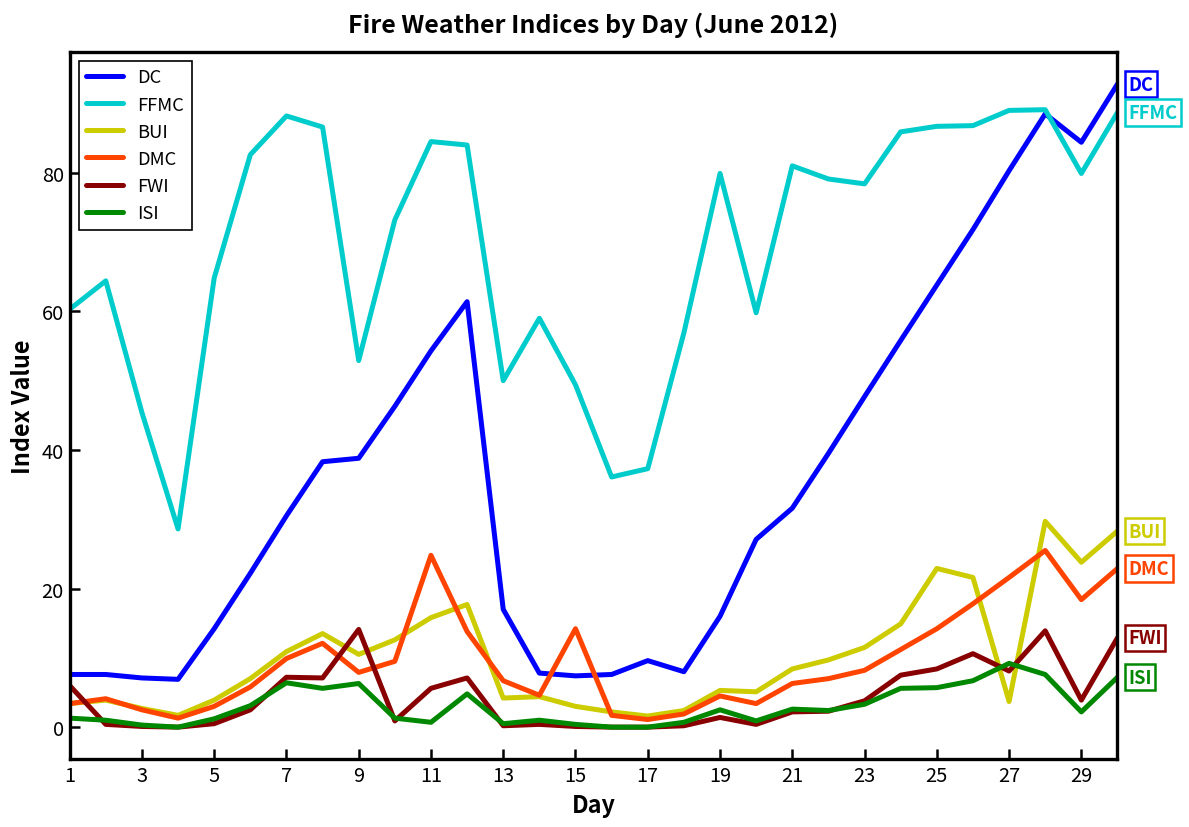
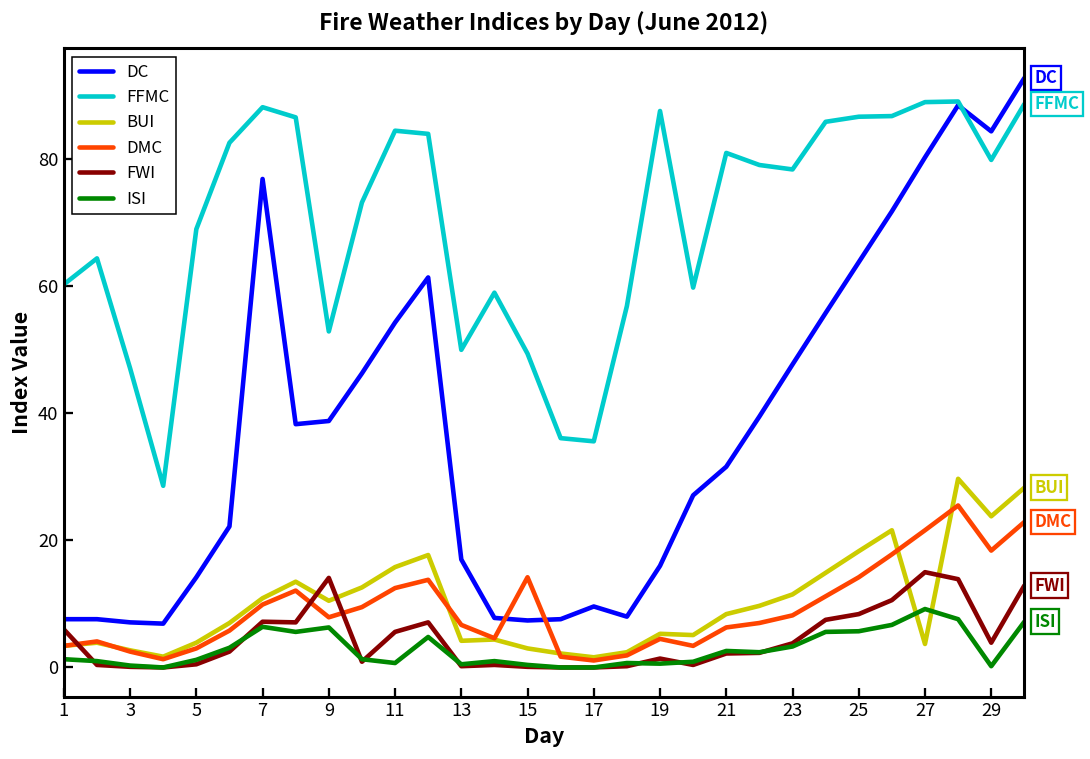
  {
    "DC": {
      "1": 8,
      "3": 7,
      "5": 14,
-     "7": 31,
+     "7": 77,
      "9": 39,
      "11": 54,
      "13": 17,
      "15": 7,
      "17": 10,
      "19": 16,
      "21": 32,
      "23": 48,
      "25": 64,
      "27": 80,
      "29": 84
    },
    "FFMC": {
      "1": 60,
-     "3": 45,
-     "5": 65,
+     "3": 47,
+     "5": 69,
      "7": 88,
      "9": 53,
      "11": 85,
      "13": 50,
      "15": 49,
-     "17": 37,
-     "19": 80,
+     "17": 36,
+     "19": 88,
      "21": 81,
      "23": 78,
      "25": 87,
      "27": 89,
      "29": 80
    },
    "BUI": {
      "5": 4,
      "7": 11,
      "9": 11,
      "11": 16,
      "13": 4,
      "15": 3,
      "17": 2,
      "19": 5,
      "21": 8,
      "23": 12,
-     "25": 23,
+     "25": 18,
      "27": 4,
      "29": 24
    },
    "DMC": {
      "5": 3,
      "7": 10,
      "9": 8,
-     "11": 25,
+     "11": 13,
      "13": 7,
      "15": 14,
      "17": 1,
      "19": 5,
      "21": 6,
      "23": 8,
      "25": 14,
      "27": 22,
      "29": 18
    },
    "FWI": {
      "1": 6,
      "5": 1,
      "7": 7,
      "9": 14,
      "11": 6,
      "19": 1,
      "23": 4,
      "25": 8,
-     "27": 8,
+     "27": 15,
      "29": 4
    },
    "ISI": {
      "1": 1,
      "5": 1,
      "7": 6,
      "9": 6,
      "11": 1,
-     "19": 3,
+     "19": 1,
      "23": 3,
      "25": 6,
      "27": 9,
-     "29": 2
+     "29": 0
    }
  }
